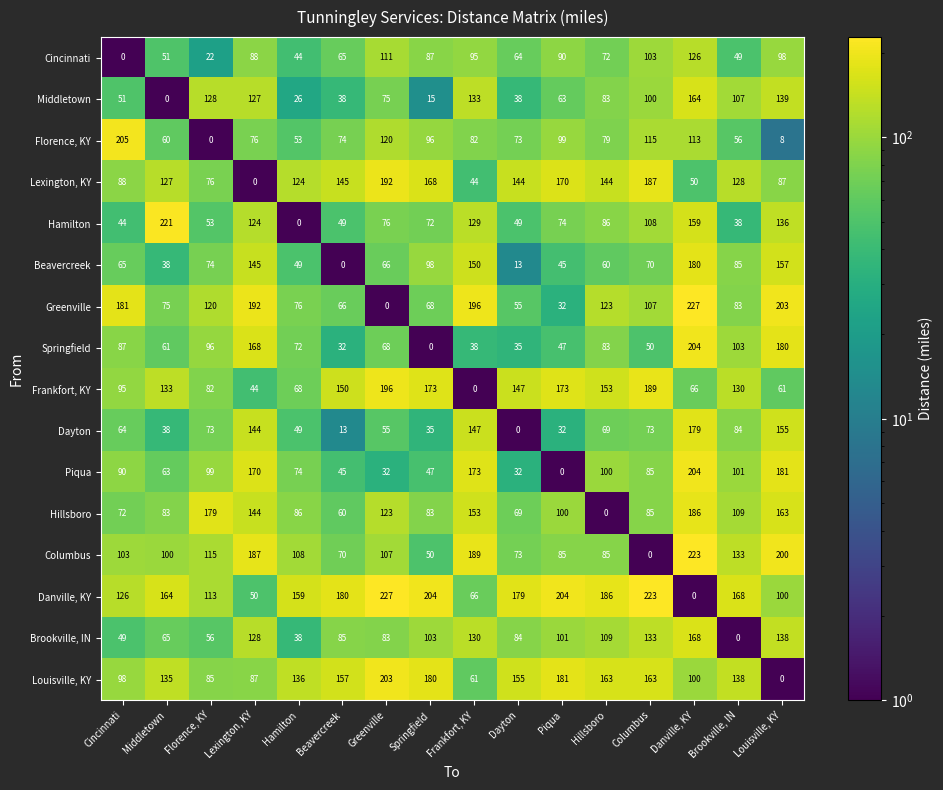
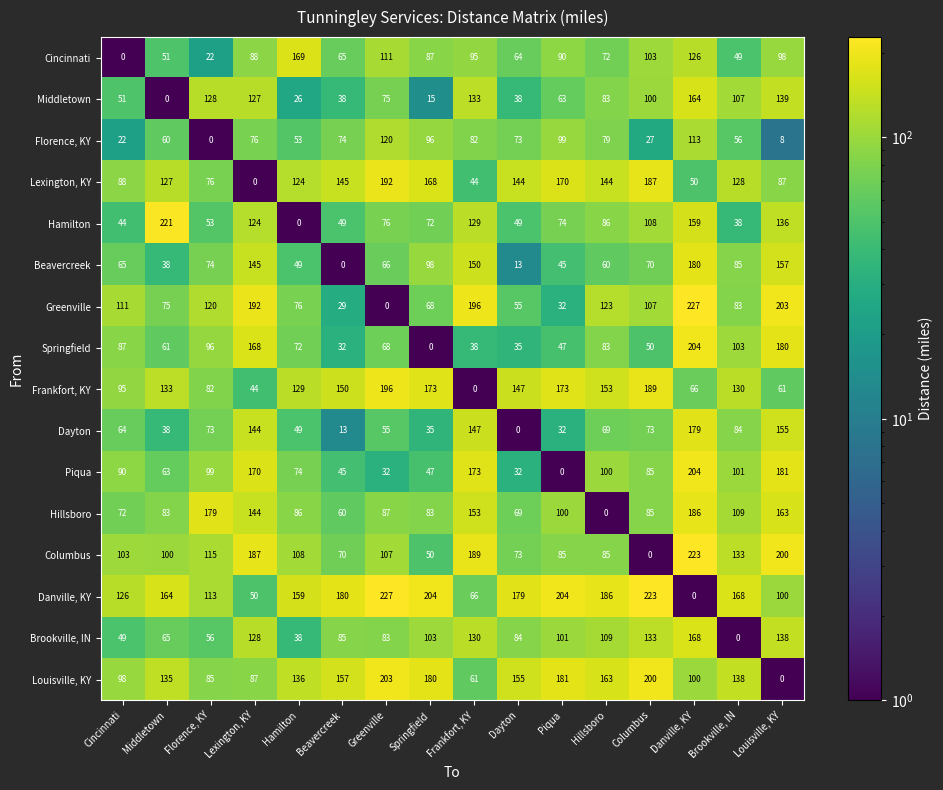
  {
    "Cincinnati": {
      "Cincinnati": 0,
      "Middletown": 51,
      "Florence, KY": 22,
      "Lexington, KY": 88,
-     "Hamilton": 44,
+     "Hamilton": 169,
      "Beavercreek": 65,
      "Greenville": 111,
      "Springfield": 87,
      "Frankfort, KY": 95,
      "Dayton": 64,
      "Piqua": 90,
      "Hillsboro": 72,
      "Columbus": 103,
      "Danville, KY": 126,
      "Brookville, IN": 49,
      "Louisville, KY": 98
    },
    "Florence, KY": {
-     "Cincinnati": 205,
+     "Cincinnati": 22,
      "Middletown": 60,
      "Florence, KY": 0,
      "Lexington, KY": 76,
      "Hamilton": 53,
      "Beavercreek": 74,
      "Greenville": 120,
      "Springfield": 96,
      "Frankfort, KY": 82,
      "Dayton": 73,
      "Piqua": 99,
      "Hillsboro": 79,
-     "Columbus": 115,
+     "Columbus": 27,
      "Danville, KY": 113,
      "Brookville, IN": 56,
      "Louisville, KY": 8
    },
    "Greenville": {
-     "Cincinnati": 181,
+     "Cincinnati": 111,
      "Middletown": 75,
      "Florence, KY": 120,
      "Lexington, KY": 192,
      "Hamilton": 76,
-     "Beavercreek": 66,
+     "Beavercreek": 29,
      "Greenville": 0,
      "Springfield": 68,
      "Frankfort, KY": 196,
      "Dayton": 55,
      "Piqua": 32,
      "Hillsboro": 123,
      "Columbus": 107,
      "Danville, KY": 227,
      "Brookville, IN": 83,
      "Louisville, KY": 203
    },
    "Frankfort, KY": {
      "Cincinnati": 95,
      "Middletown": 133,
      "Florence, KY": 82,
      "Lexington, KY": 44,
-     "Hamilton": 68,
+     "Hamilton": 129,
      "Beavercreek": 150,
      "Greenville": 196,
      "Springfield": 173,
      "Frankfort, KY": 0,
      "Dayton": 147,
      "Piqua": 173,
      "Hillsboro": 153,
      "Columbus": 189,
      "Danville, KY": 66,
      "Brookville, IN": 130,
      "Louisville, KY": 61
    },
    "Hillsboro": {
      "Cincinnati": 72,
      "Middletown": 83,
      "Florence, KY": 179,
      "Lexington, KY": 144,
      "Hamilton": 86,
      "Beavercreek": 60,
-     "Greenville": 123,
+     "Greenville": 87,
      "Springfield": 83,
      "Frankfort, KY": 153,
      "Dayton": 69,
      "Piqua": 100,
      "Hillsboro": 0,
      "Columbus": 85,
      "Danville, KY": 186,
      "Brookville, IN": 109,
      "Louisville, KY": 163
    },
    "Louisville, KY": {
      "Cincinnati": 98,
      "Middletown": 135,
      "Florence, KY": 85,
      "Lexington, KY": 87,
      "Hamilton": 136,
      "Beavercreek": 157,
      "Greenville": 203,
      "Springfield": 180,
      "Frankfort, KY": 61,
      "Dayton": 155,
      "Piqua": 181,
      "Hillsboro": 163,
-     "Columbus": 163,
+     "Columbus": 200,
      "Danville, KY": 100,
      "Brookville, IN": 138,
      "Louisville, KY": 0
    }
  }
